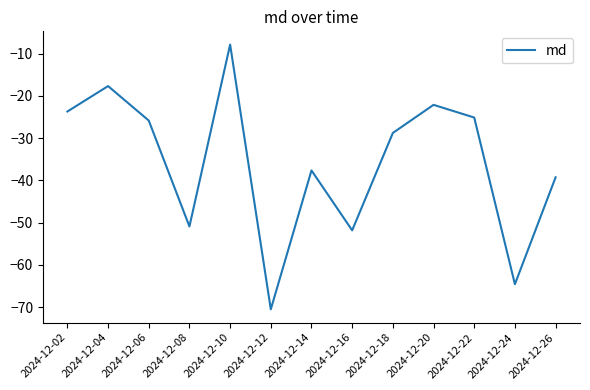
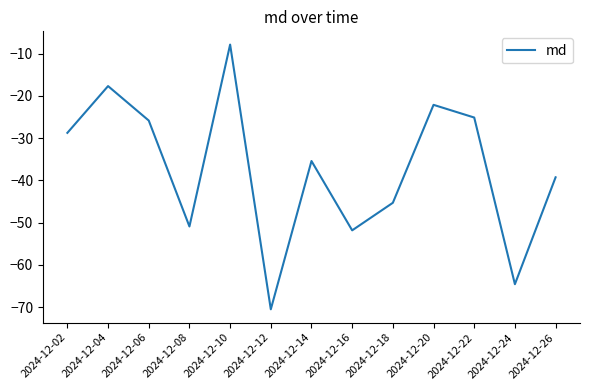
  {
-   "2024-12-02": -24,
+   "2024-12-02": -29,
    "2024-12-04": -18,
    "2024-12-06": -26,
    "2024-12-08": -51,
    "2024-12-10": -8,
    "2024-12-12": -71,
-   "2024-12-14": -38,
+   "2024-12-14": -35,
    "2024-12-16": -52,
-   "2024-12-18": -29,
+   "2024-12-18": -45,
    "2024-12-20": -22,
    "2024-12-22": -25,
    "2024-12-24": -65,
    "2024-12-26": -39
  }
